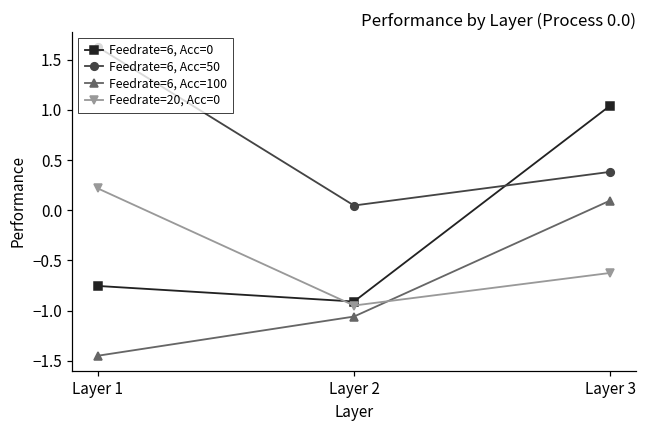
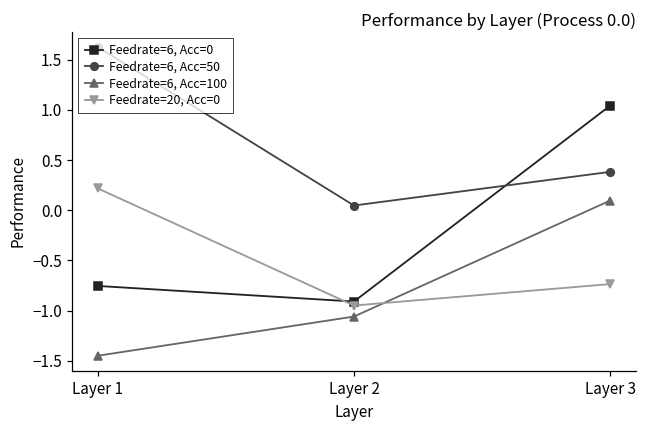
  {
    "Feedrate=20, Acc=0": {
      "Layer 1": 0.2,
      "Layer 2": -0.9,
-     "Layer 3": -0.6
+     "Layer 3": -0.7
    }
  }
